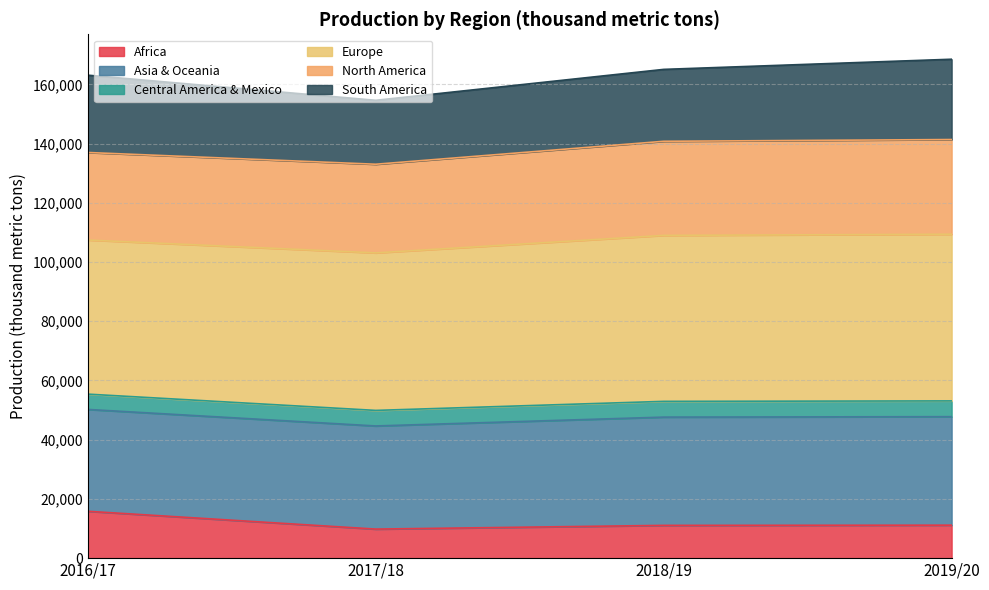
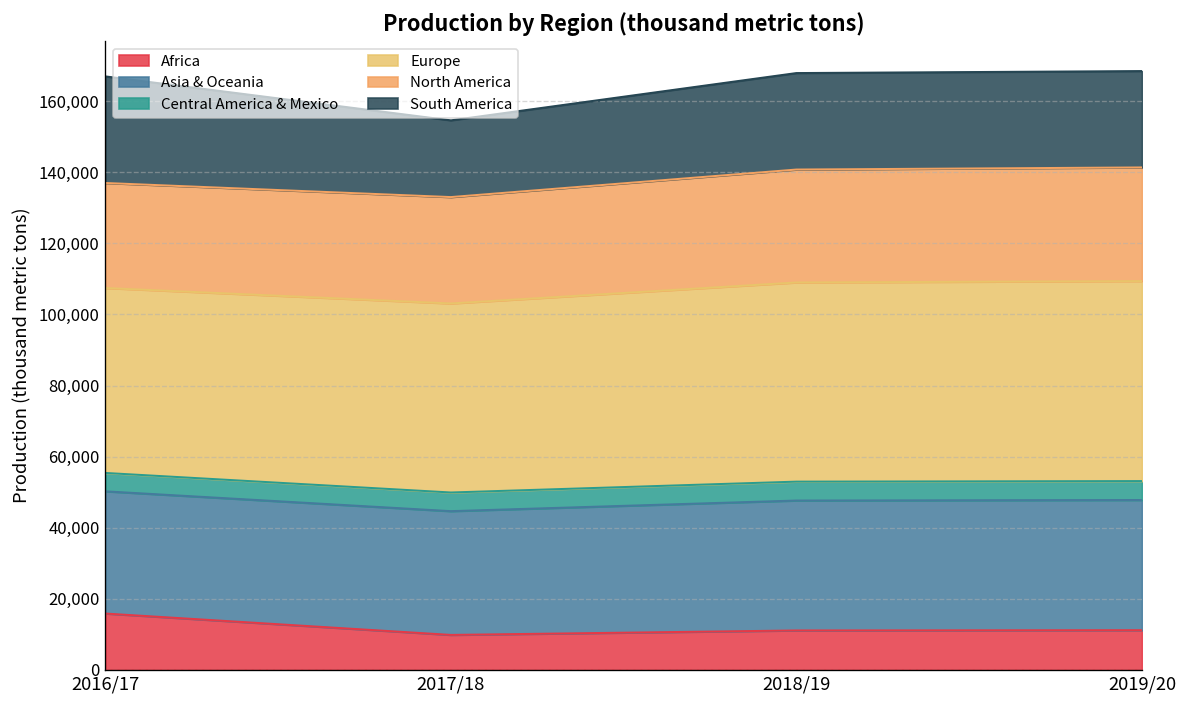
  {
    "Africa": {
      "2016/17": "16,000",
      "2017/18": "10,000",
      "2018/19": "11,000",
      "2019/20": "11,000"
    },
    "South America": {
-     "2016/17": "26,000",
-     "2018/19": "24,000",
+     "2016/17": "30,000",
+     "2018/19": "27,000",
      "2019/20": "27,000"
    }
  }
